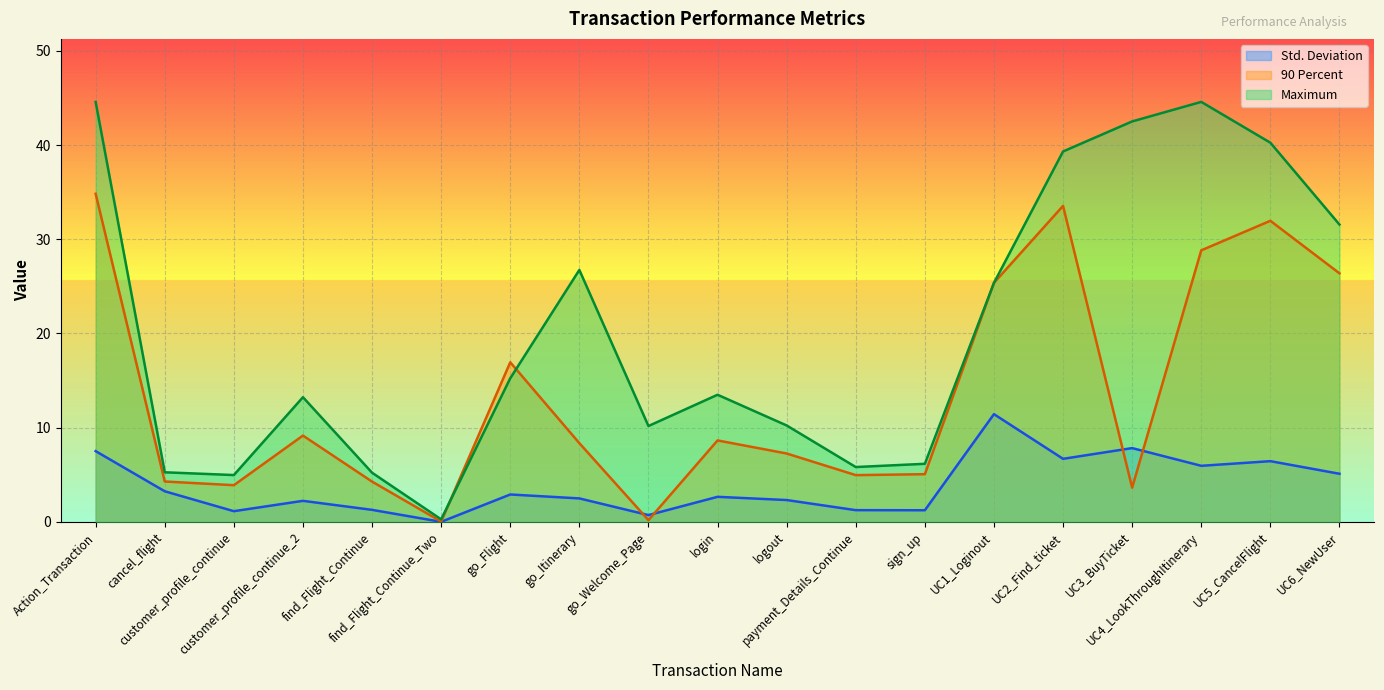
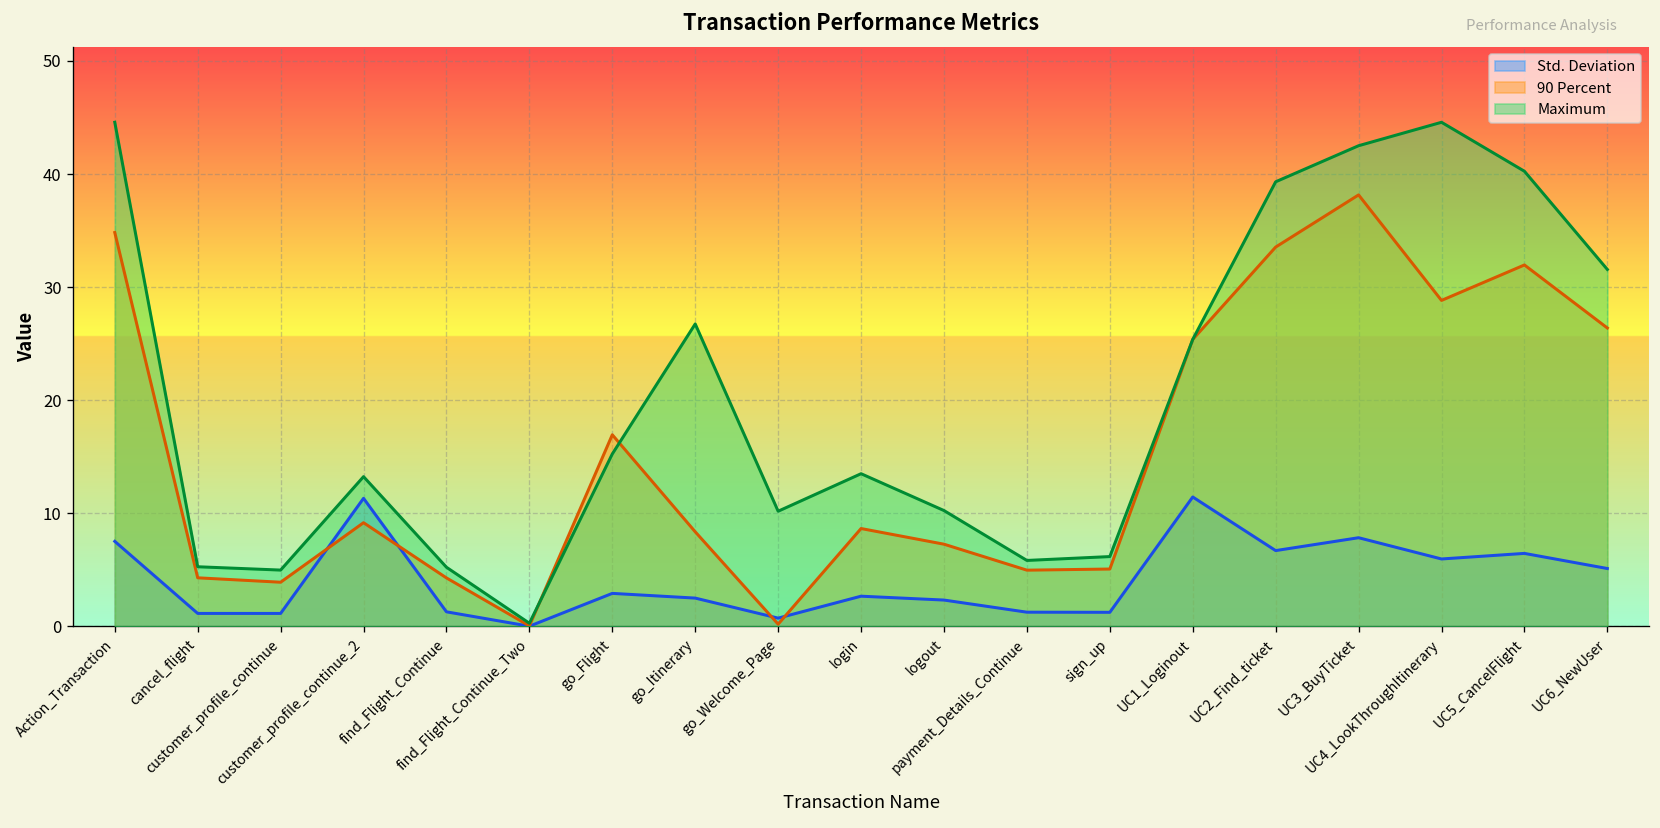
  {
    "Std. Deviation": {
      "Action_Transaction": 8,
-     "cancel_flight": 3,
+     "cancel_flight": 1,
      "customer_profile_continue": 1,
-     "customer_profile_continue_2": 2,
+     "customer_profile_continue_2": 11,
      "find_Flight_Continue": 1,
      "go_Flight": 3,
      "go_Itinerary": 2,
      "go_Welcome_Page": 1,
      "login": 3,
      "logout": 2,
      "payment_Details_Continue": 1,
      "sign_up": 1,
      "UC1_Loginout": 11,
      "UC2_Find_ticket": 7,
      "UC3_BuyTicket": 8,
      "UC4_LookThroughItinerary": 6,
      "UC5_CancelFlight": 6,
      "UC6_NewUser": 5
    },
    "90 Percent": {
      "Action_Transaction": 35,
      "cancel_flight": 4,
      "customer_profile_continue": 4,
      "customer_profile_continue_2": 9,
      "find_Flight_Continue": 4,
      "go_Flight": 17,
      "go_Itinerary": 8,
      "go_Welcome_Page": 0,
      "login": 9,
      "logout": 7,
      "payment_Details_Continue": 5,
      "sign_up": 5,
      "UC2_Find_ticket": 34,
-     "UC3_BuyTicket": 4,
+     "UC3_BuyTicket": 38,
      "UC4_LookThroughItinerary": 29,
      "UC5_CancelFlight": 32,
      "UC6_NewUser": 26
    },
    "Maximum": {
      "Action_Transaction": 45,
      "cancel_flight": 5,
      "customer_profile_continue": 5,
      "customer_profile_continue_2": 13,
      "find_Flight_Continue": 5,
      "go_Flight": 15,
      "go_Itinerary": 27,
      "go_Welcome_Page": 10,
      "login": 13,
      "logout": 10,
      "payment_Details_Continue": 6,
      "sign_up": 6,
      "UC2_Find_ticket": 39,
      "UC3_BuyTicket": 43,
      "UC4_LookThroughItinerary": 45,
      "UC5_CancelFlight": 40,
      "UC6_NewUser": 32
    }
  }
